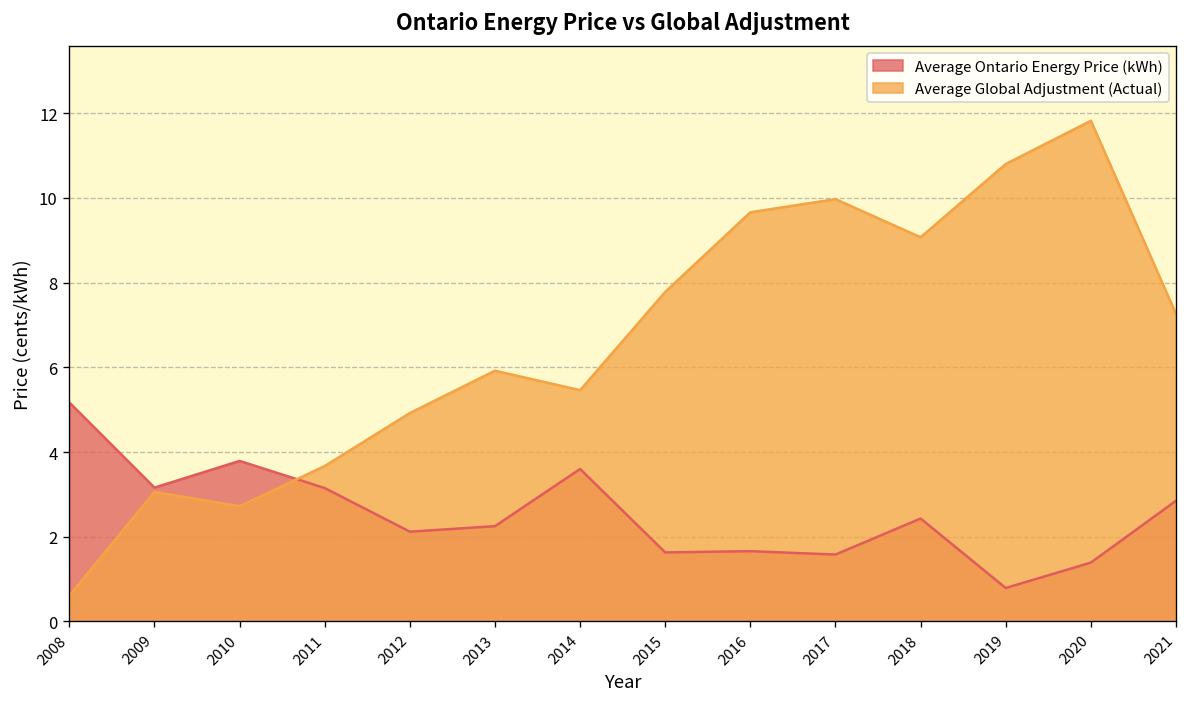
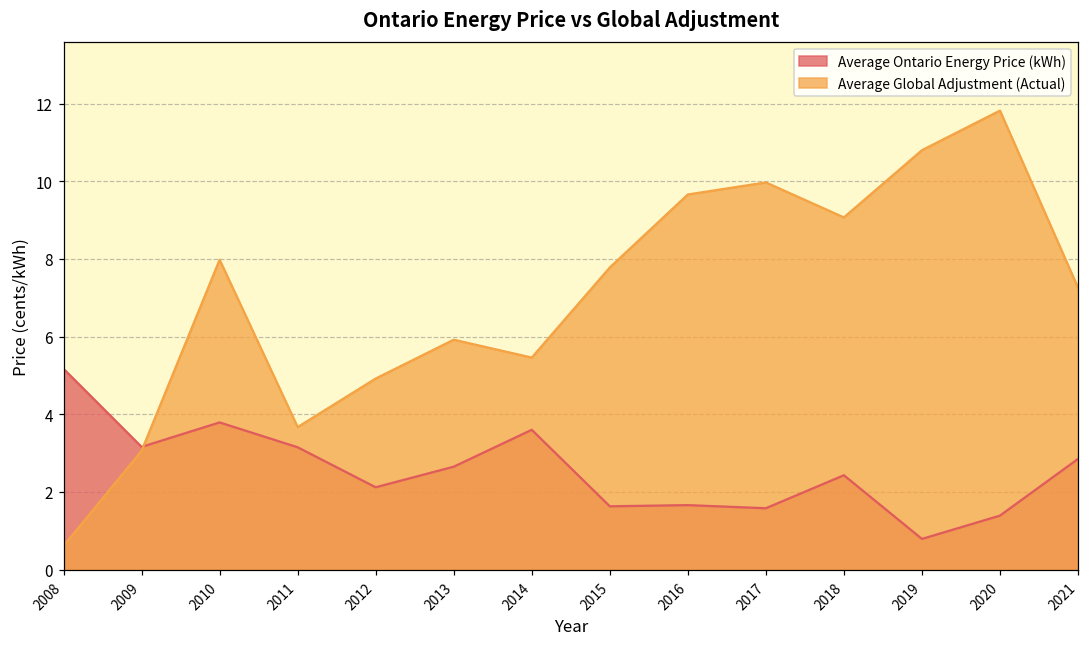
  {
    "Average Ontario Energy Price (kWh)": {
      "2008": 5.2,
      "2009": 3.2,
      "2010": 3.8,
      "2011": 3.2,
      "2012": 2.1,
-     "2013": 2.3,
+     "2013": 2.7,
      "2014": 3.6,
      "2015": 1.6,
      "2016": 1.7,
      "2017": 1.6,
      "2018": 2.4,
      "2019": 0.8,
      "2020": 1.4,
      "2021": 2.9
    },
    "Average Global Adjustment (Actual)": {
      "2008": 0.6,
      "2009": 3.1,
-     "2010": 2.7,
+     "2010": 8.0,
      "2011": 3.7,
      "2012": 4.9,
      "2013": 5.9,
      "2014": 5.5,
      "2015": 7.8,
      "2016": 9.7,
      "2017": 10.0,
      "2018": 9.1,
      "2019": 10.8,
      "2020": 11.8,
      "2021": 7.3
    }
  }
